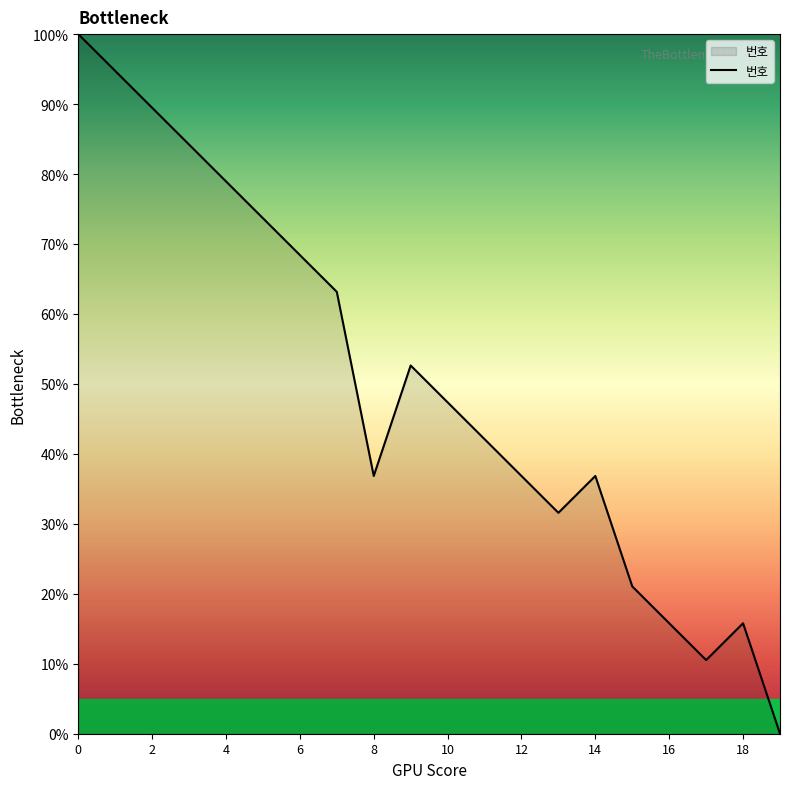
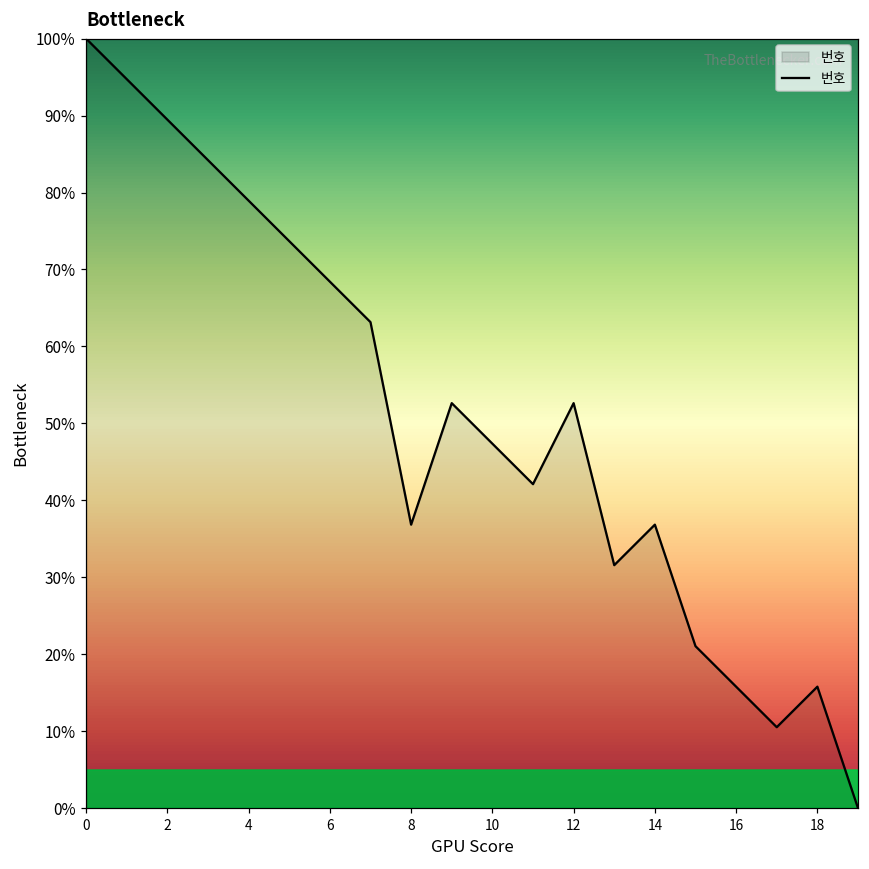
  {
    "0": "100%",
    "2": "89%",
    "4": "79%",
    "6": "68%",
    "8": "37%",
    "10": "47%",
-   "12": "37%",
+   "12": "53%",
    "14": "37%",
    "16": "16%",
    "18": "16%"
  }
